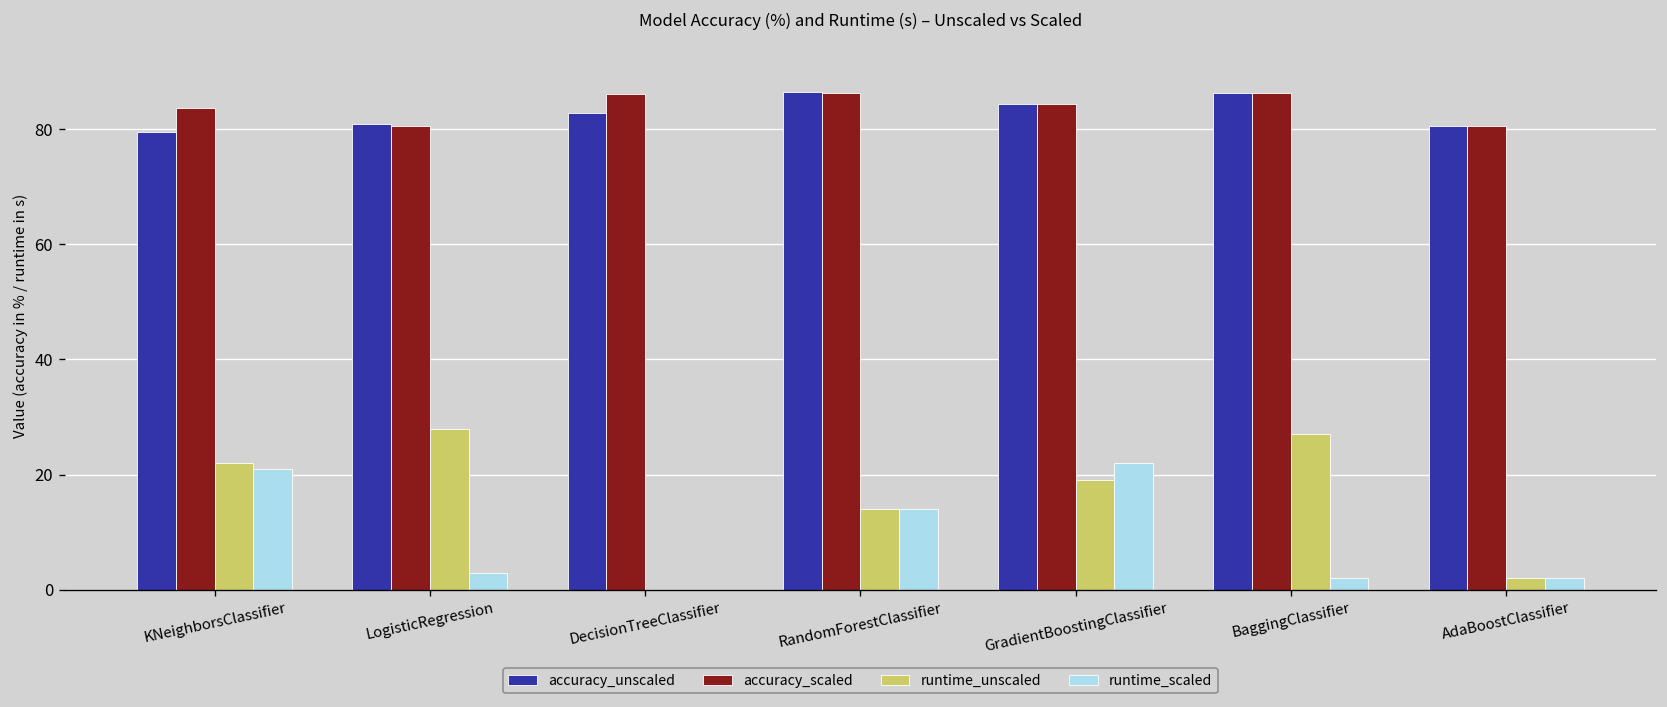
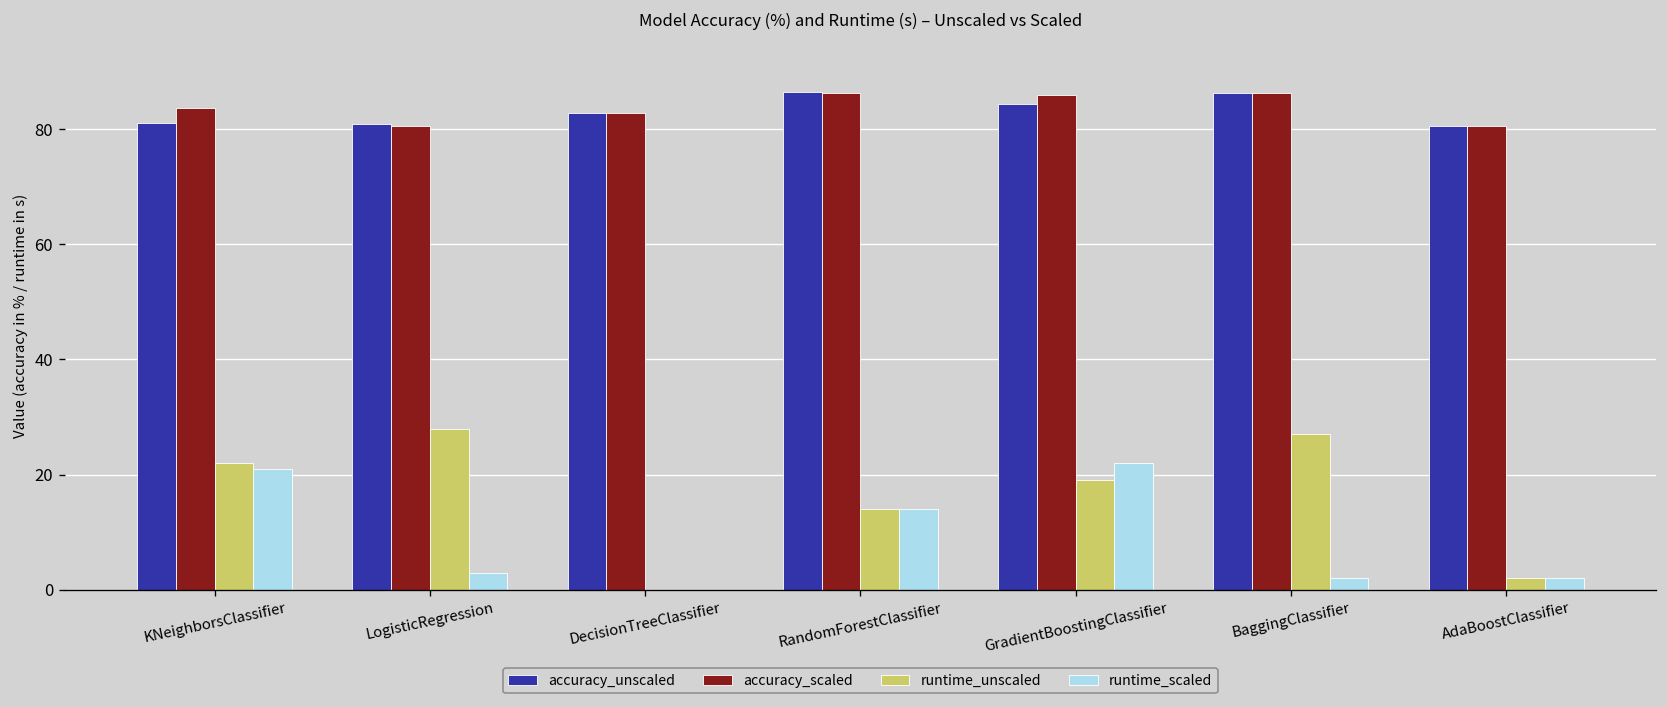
  {
    "accuracy_unscaled": {
-     "KNeighborsClassifier": 79,
+     "KNeighborsClassifier": 81,
      "LogisticRegression": 81,
      "DecisionTreeClassifier": 83,
      "RandomForestClassifier": 86,
      "GradientBoostingClassifier": 84,
      "BaggingClassifier": 86,
      "AdaBoostClassifier": 81
    },
    "accuracy_scaled": {
      "KNeighborsClassifier": 84,
      "LogisticRegression": 81,
-     "DecisionTreeClassifier": 86,
+     "DecisionTreeClassifier": 83,
      "RandomForestClassifier": 86,
-     "GradientBoostingClassifier": 84,
+     "GradientBoostingClassifier": 86,
      "BaggingClassifier": 86,
      "AdaBoostClassifier": 81
    },
    "runtime_unscaled": {
      "KNeighborsClassifier": 22,
      "LogisticRegression": 28,
      "DecisionTreeClassifier": 0,
      "RandomForestClassifier": 14,
      "GradientBoostingClassifier": 19,
      "BaggingClassifier": 27,
      "AdaBoostClassifier": 2
    },
    "runtime_scaled": {
      "KNeighborsClassifier": 21,
      "LogisticRegression": 3,
      "DecisionTreeClassifier": 0,
      "RandomForestClassifier": 14,
      "GradientBoostingClassifier": 22,
      "BaggingClassifier": 2,
      "AdaBoostClassifier": 2
    }
  }
